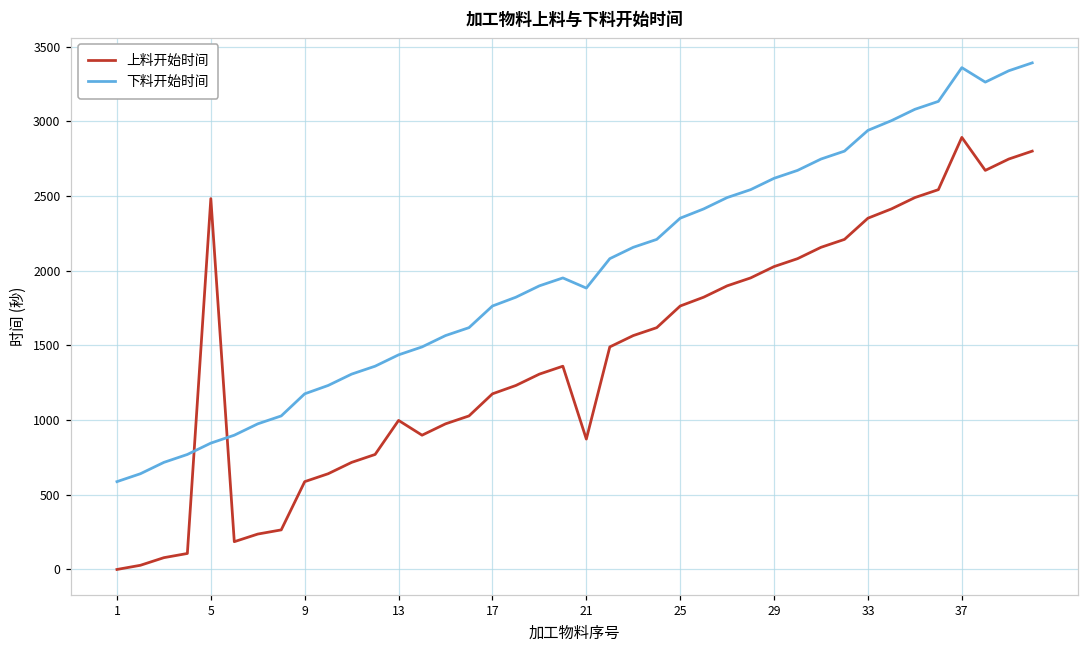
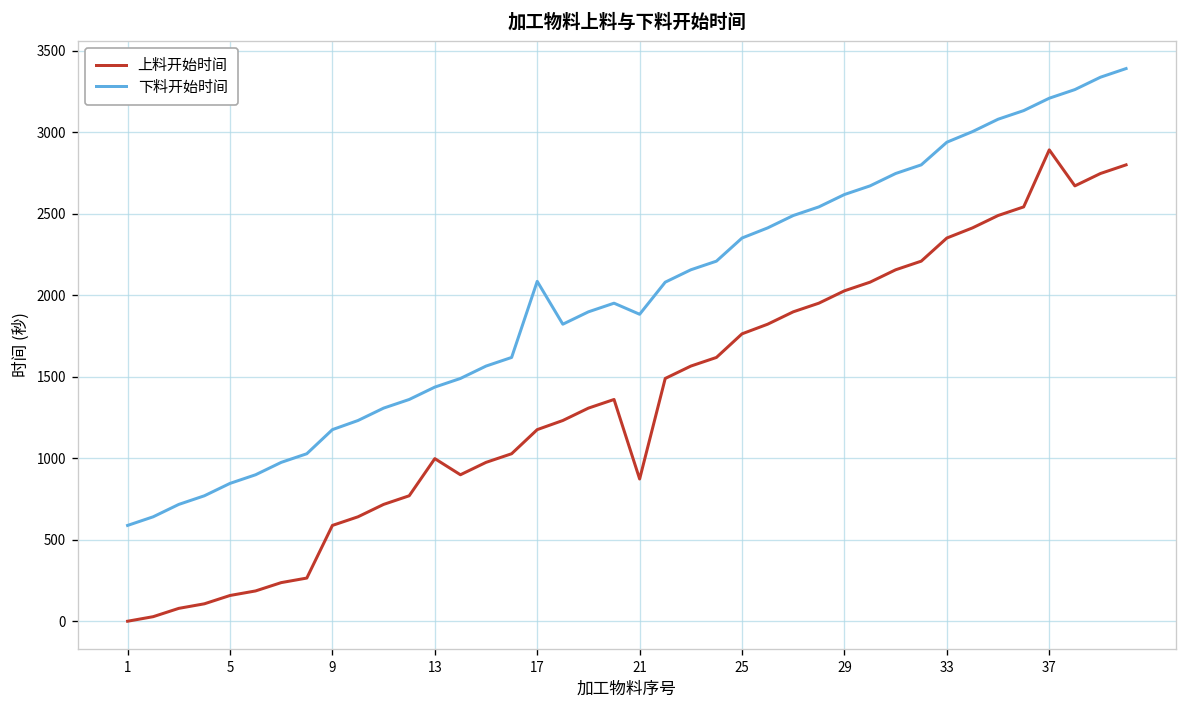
  {
    "上料开始时间": {
      "1": 0,
-     "5": 2480,
+     "5": 160,
      "9": 590,
      "13": 1000,
      "17": 1180,
      "21": 870,
      "25": 1760,
      "29": 2030,
      "33": 2350,
      "37": 2890
    },
    "下料开始时间": {
      "1": 590,
      "5": 850,
      "9": 1180,
      "13": 1440,
-     "17": 1760,
+     "17": 2090,
      "21": 1880,
      "25": 2350,
      "29": 2620,
      "33": 2940,
-     "37": 3360
+     "37": 3210
    }
  }
